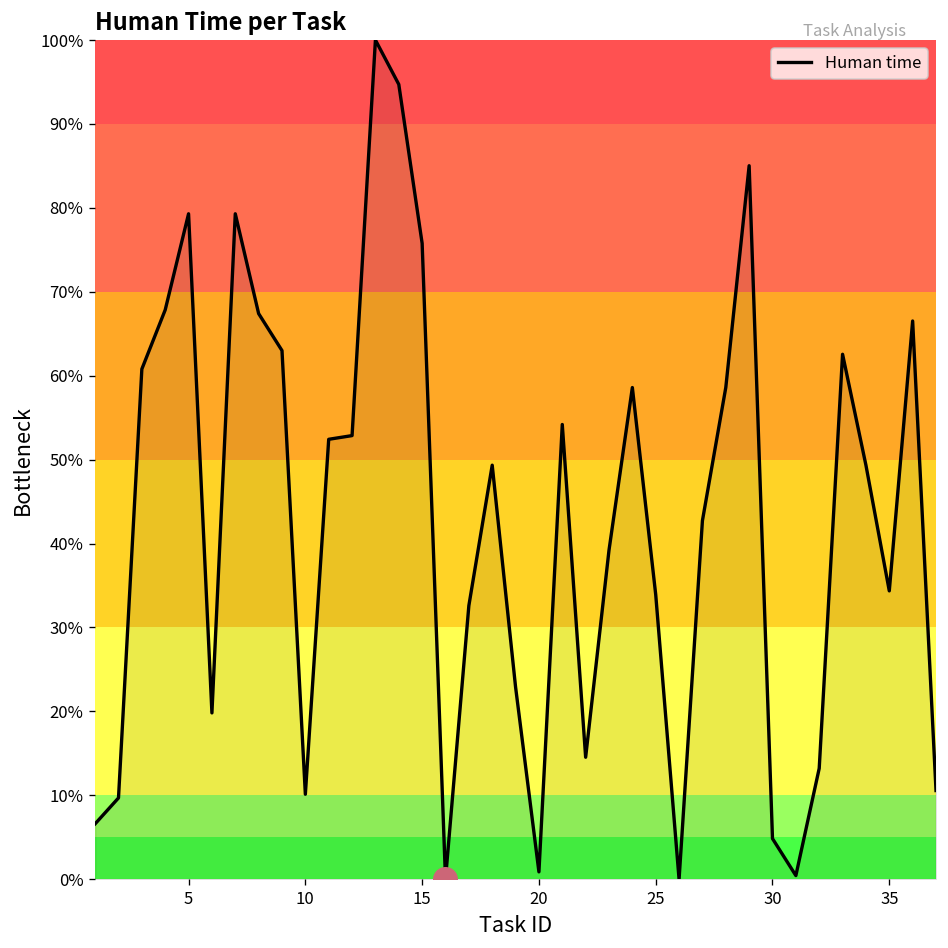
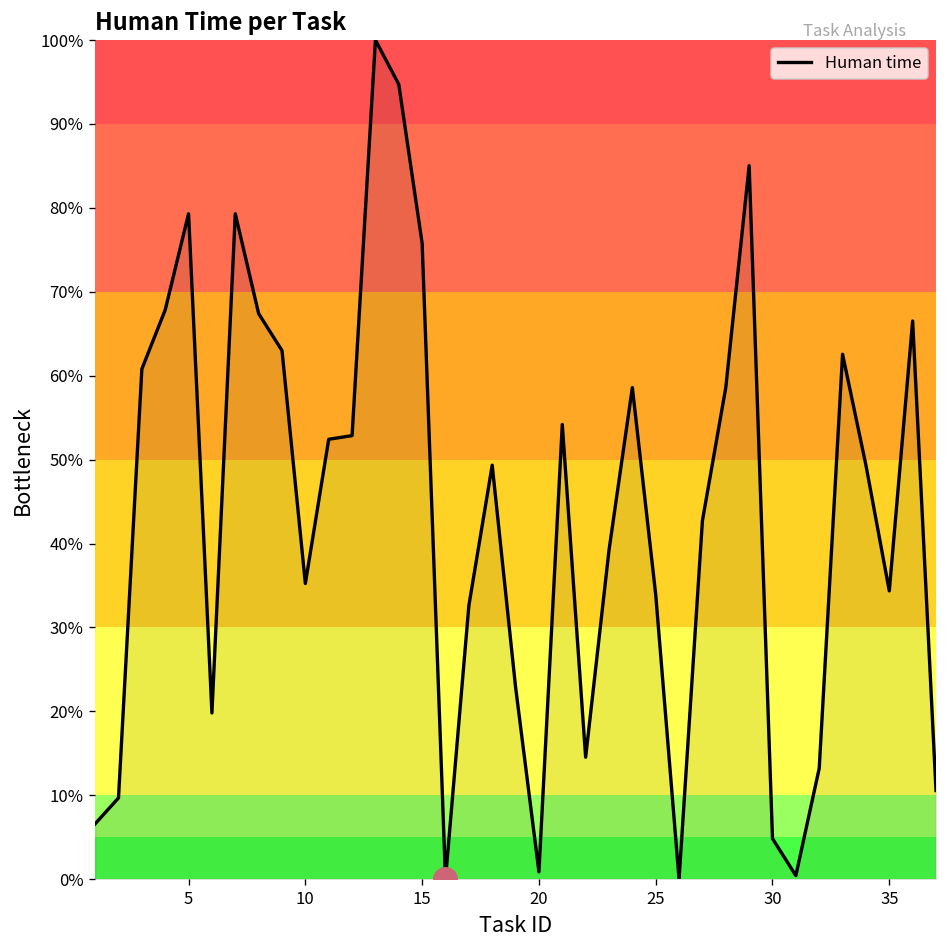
  {
    "Human time": {
      "5": "79%",
-     "10": "10%",
+     "10": "35%",
      "15": "76%",
      "20": "1%",
      "25": "34%",
      "30": "5%",
      "35": "34%"
    }
  }
